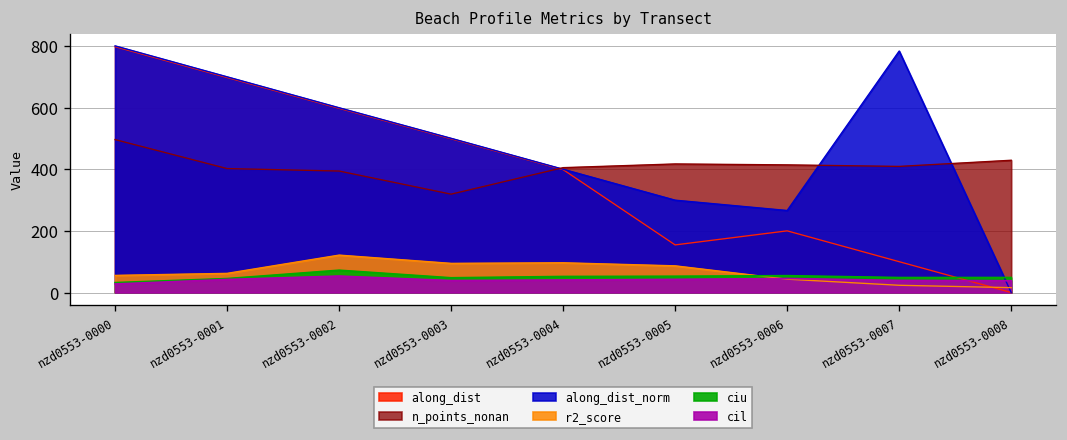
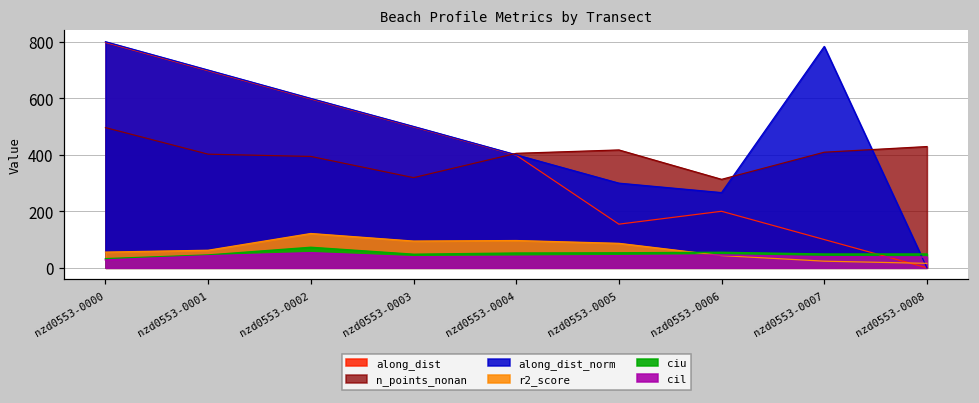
  {
    "along_dist": {
      "nzd0553-0005": 150,
      "nzd0553-0006": 200,
      "nzd0553-0007": 100
    },
    "n_points_nonan": {
      "nzd0553-0000": 500,
      "nzd0553-0001": 400,
      "nzd0553-0002": 390,
      "nzd0553-0003": 320,
      "nzd0553-0005": 420,
-     "nzd0553-0006": 410,
+     "nzd0553-0006": 310,
      "nzd0553-0007": 410,
      "nzd0553-0008": 430
    },
    "along_dist_norm": {
      "nzd0553-0005": 300,
      "nzd0553-0006": 270,
      "nzd0553-0007": 780
    },
    "r2_score": {
      "nzd0553-0000": 60,
      "nzd0553-0001": 60,
      "nzd0553-0002": 120,
      "nzd0553-0003": 90,
      "nzd0553-0004": 100,
      "nzd0553-0005": 90,
      "nzd0553-0007": 20,
      "nzd0553-0008": 20
    },
    "ciu": {
      "nzd0553-0002": 70,
      "nzd0553-0004": 50,
      "nzd0553-0005": 50,
      "nzd0553-0008": 50
    },
    "cil": {
      "nzd0553-0002": 50,
      "nzd0553-0004": 40,
      "nzd0553-0005": 40,
      "nzd0553-0008": 40
    }
  }
